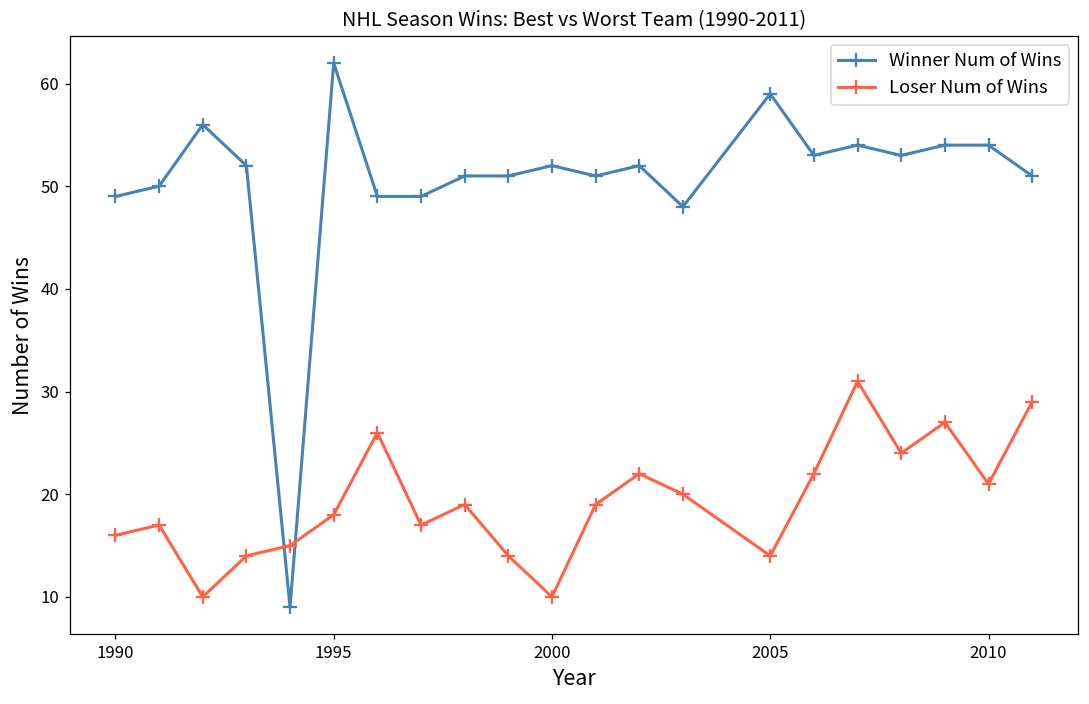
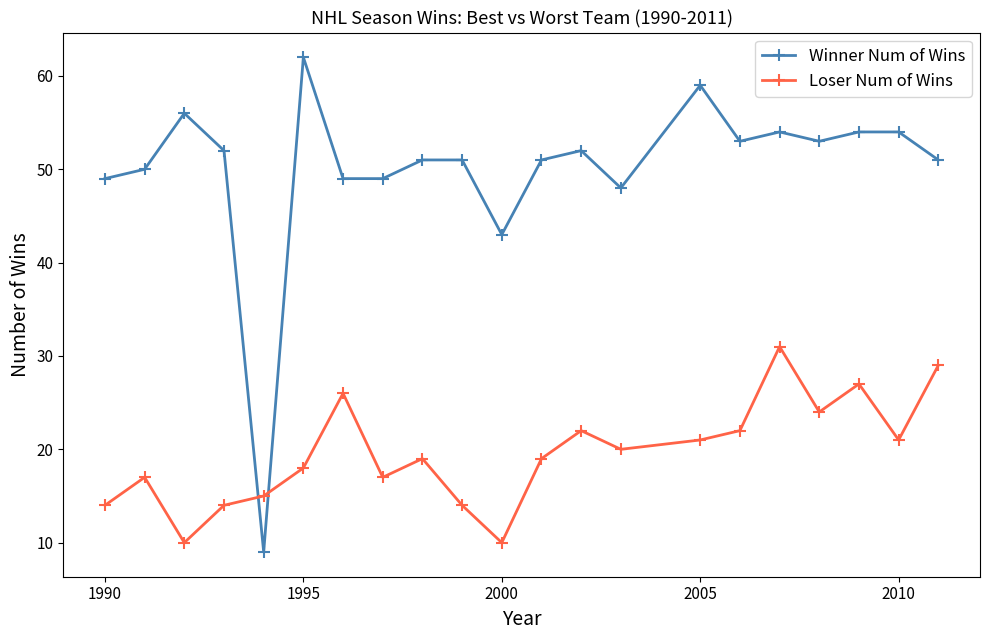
  {
    "Winner Num of Wins": {
      "1990": 49,
      "1995": 62,
-     "2000": 52,
+     "2000": 43,
      "2005": 59,
      "2010": 54
    },
    "Loser Num of Wins": {
-     "1990": 16,
+     "1990": 14,
      "1995": 18,
      "2000": 10,
-     "2005": 14,
+     "2005": 21,
      "2010": 21
    }
  }
